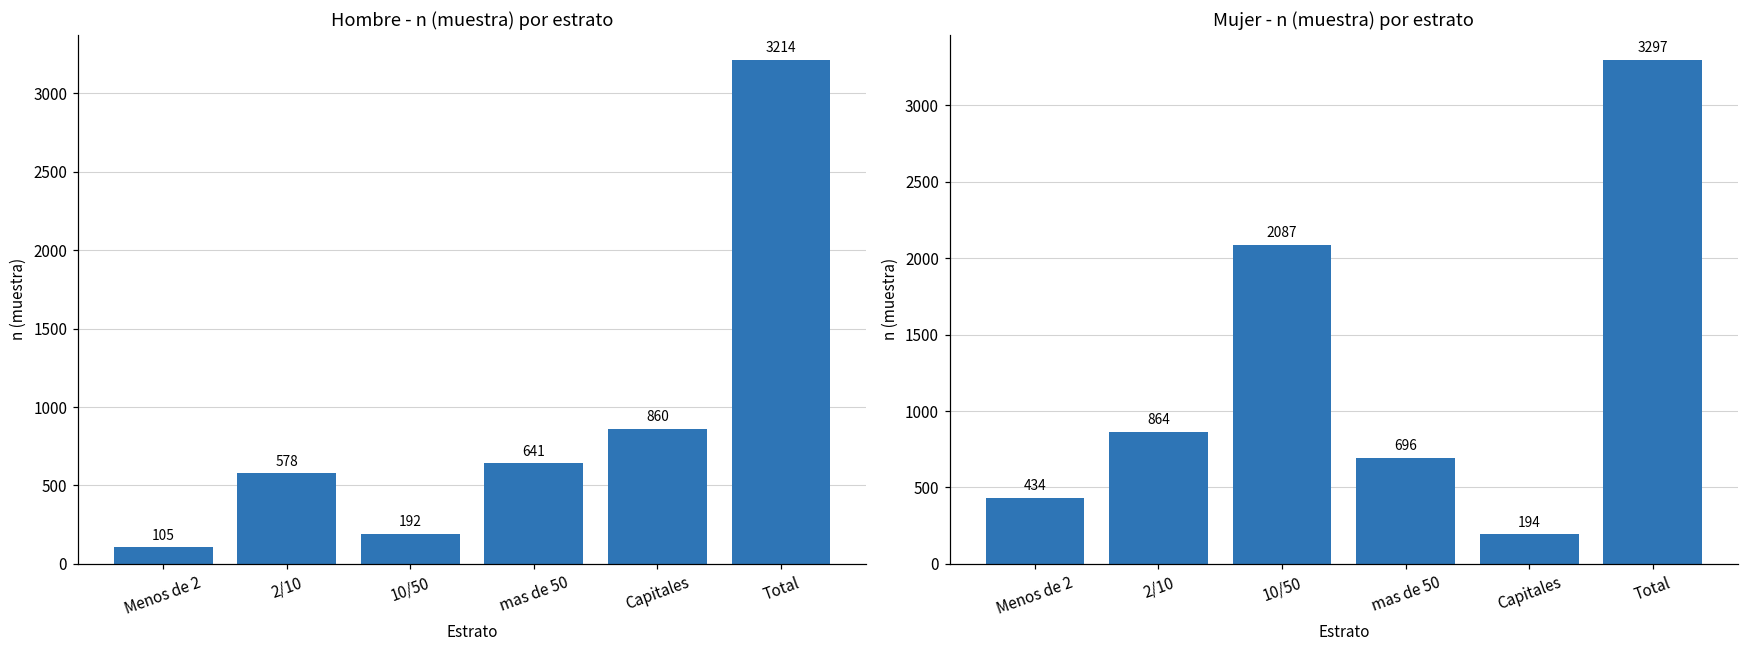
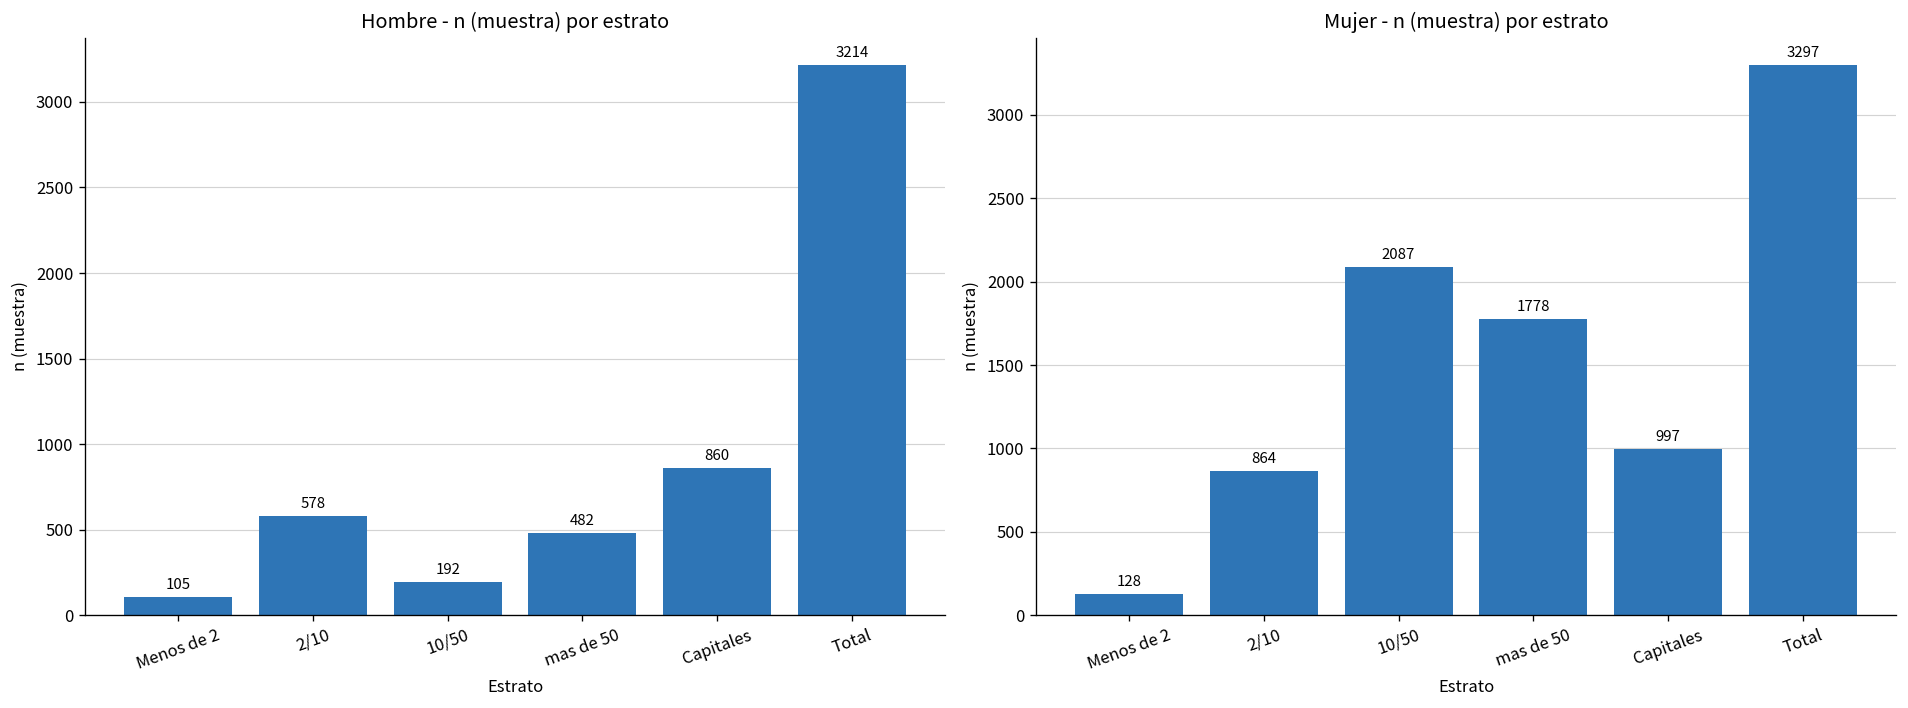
  {
    "Hombre - n (muestra) por estrato": {
      "Menos de 2": 105,
      "2/10": 578,
      "10/50": 192,
-     "mas de 50": 641,
+     "mas de 50": 482,
      "Capitales": 860,
      "Total": 3214
    },
    "Mujer - n (muestra) por estrato": {
-     "Menos de 2": 434,
+     "Menos de 2": 128,
      "2/10": 864,
      "10/50": 2087,
-     "mas de 50": 696,
-     "Capitales": 194,
+     "mas de 50": 1778,
+     "Capitales": 997,
      "Total": 3297
    }
  }
